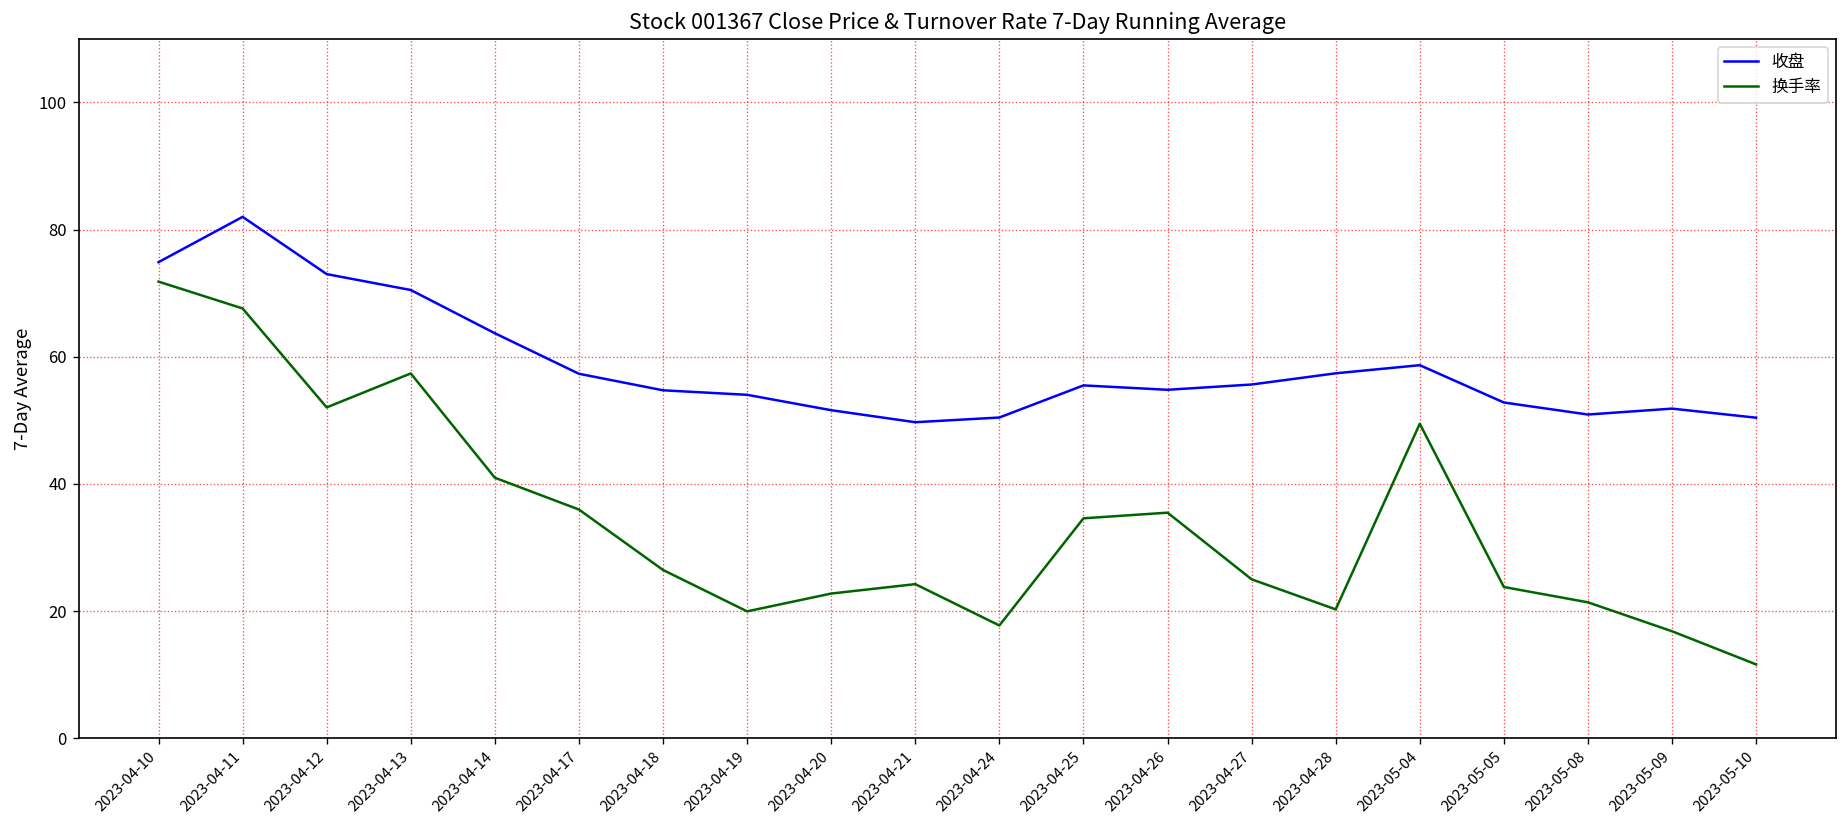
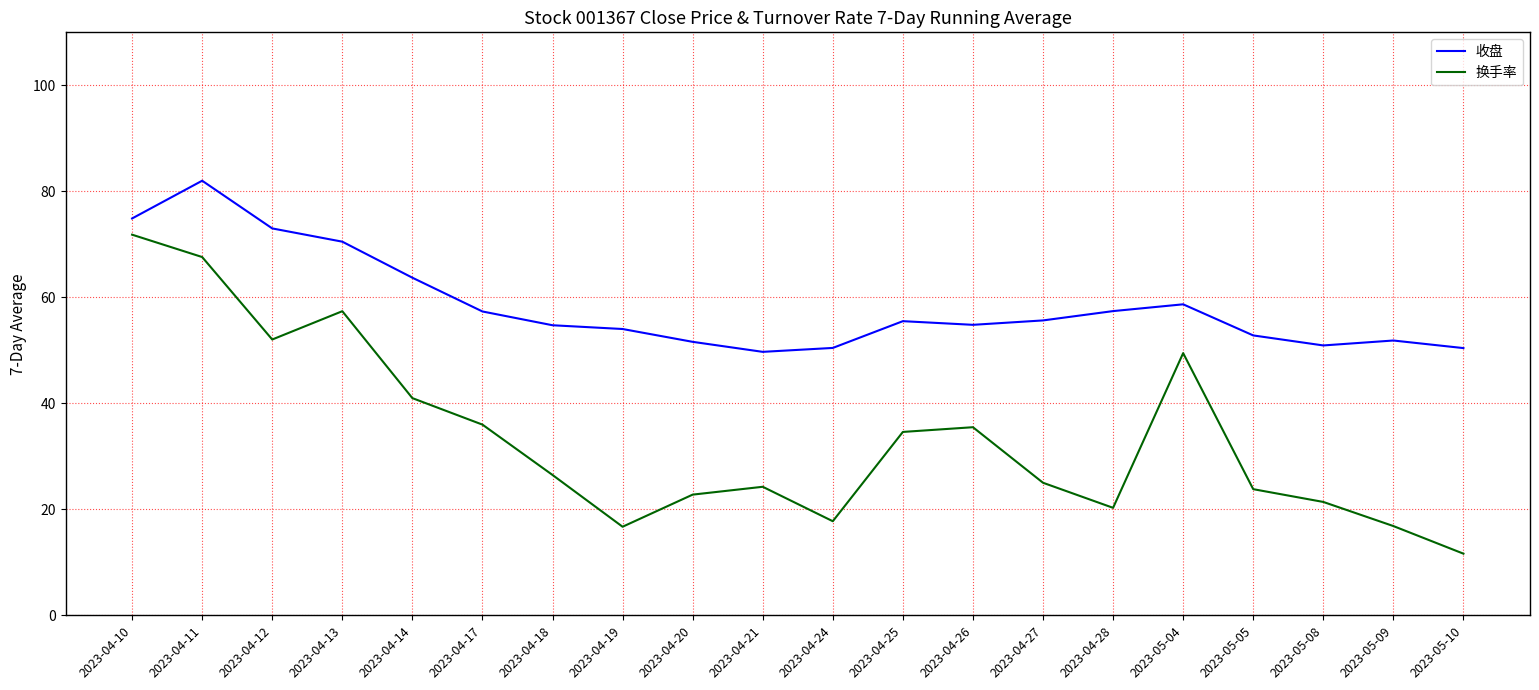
  {
    "收盘": {
      "2023-04-10": 75,
      "2023-04-11": 82,
      "2023-04-12": 73,
      "2023-04-13": 71,
      "2023-04-14": 64,
      "2023-04-17": 57,
      "2023-04-18": 55,
      "2023-04-19": 54,
      "2023-04-20": 52,
      "2023-04-21": 50,
      "2023-04-24": 50,
      "2023-04-25": 56,
      "2023-04-26": 55,
      "2023-04-27": 56,
      "2023-04-28": 57,
      "2023-05-04": 59,
      "2023-05-05": 53,
      "2023-05-08": 51,
      "2023-05-09": 52,
      "2023-05-10": 50
    },
    "换手率": {
      "2023-04-10": 72,
      "2023-04-11": 68,
      "2023-04-12": 52,
      "2023-04-13": 57,
      "2023-04-14": 41,
      "2023-04-17": 36,
      "2023-04-18": 26,
-     "2023-04-19": 20,
+     "2023-04-19": 17,
      "2023-04-20": 23,
      "2023-04-21": 24,
      "2023-04-24": 18,
      "2023-04-25": 35,
      "2023-04-26": 35,
      "2023-04-27": 25,
      "2023-04-28": 20,
      "2023-05-04": 49,
      "2023-05-05": 24,
      "2023-05-08": 21,
      "2023-05-09": 17,
      "2023-05-10": 12
    }
  }
